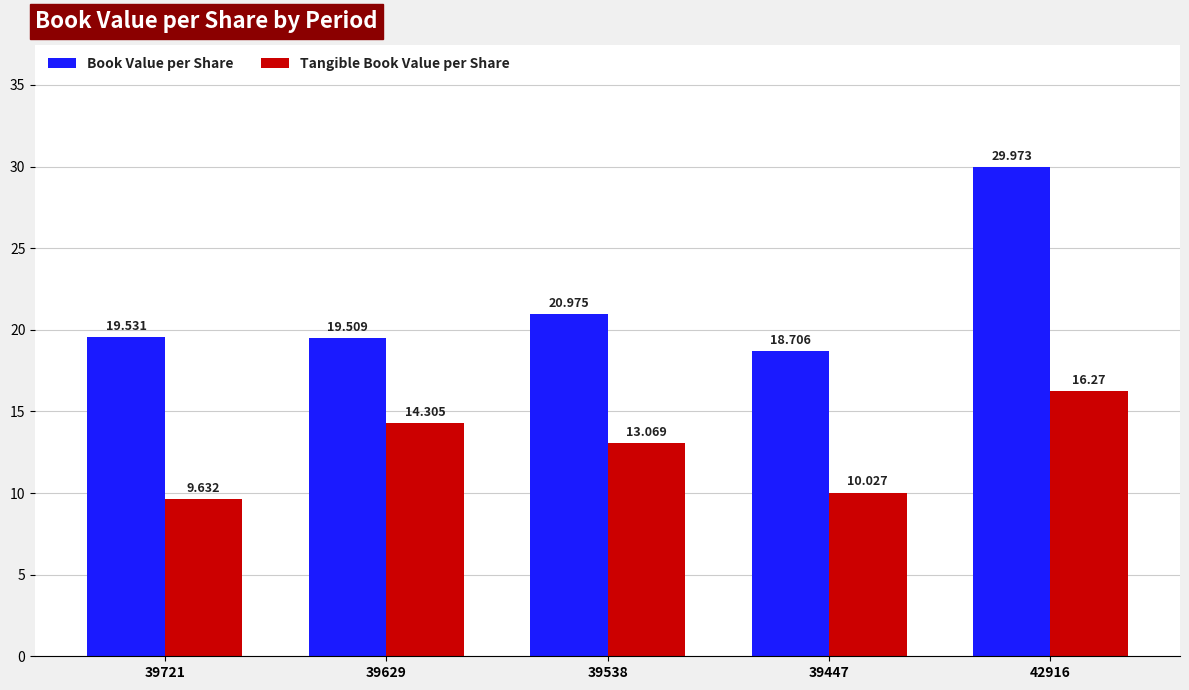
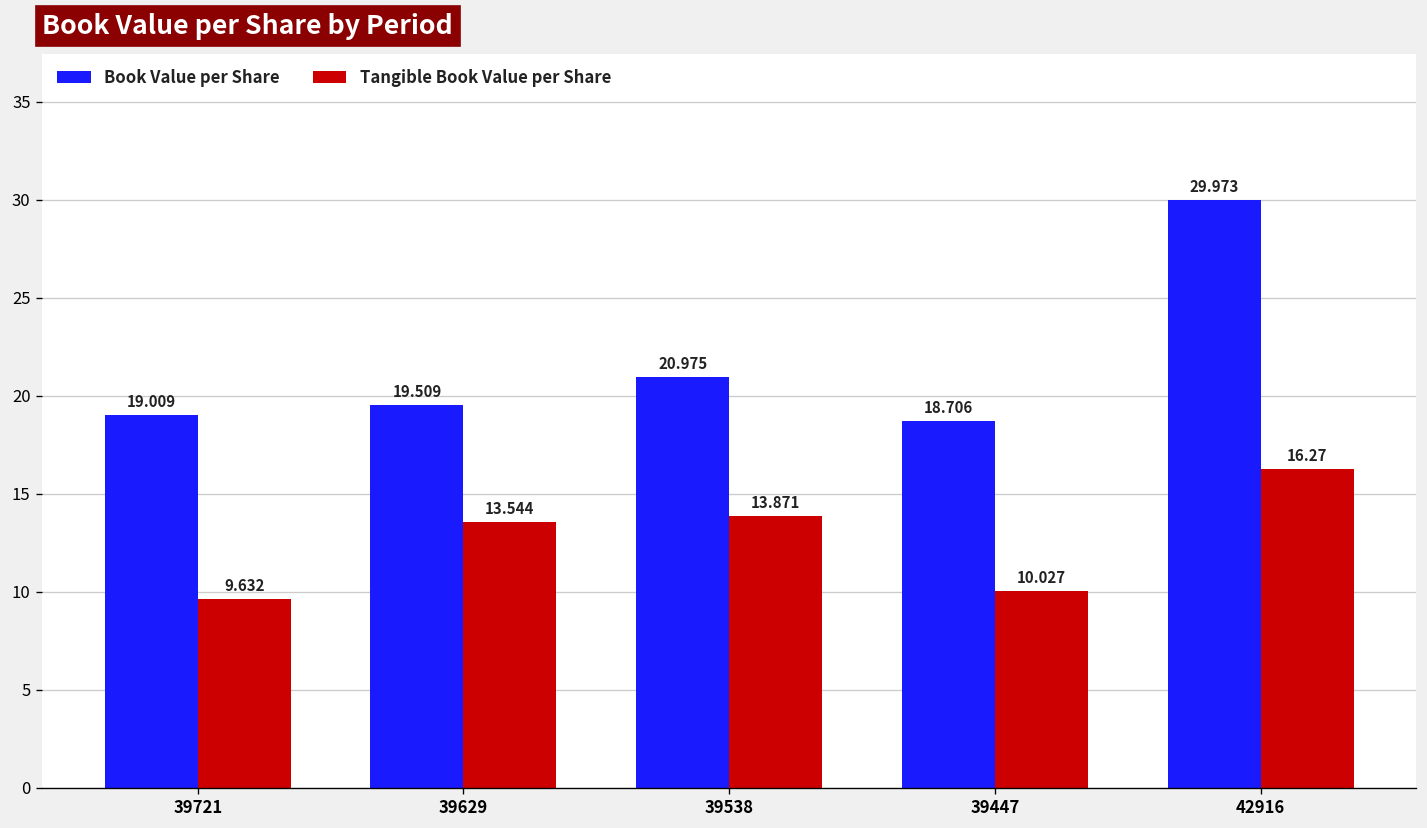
  {
    "Book Value per Share": {
-     "39721": 19.531,
+     "39721": 19.009,
      "39629": 19.509,
      "39538": 20.975,
      "39447": 18.706,
      "42916": 29.973
    },
    "Tangible Book Value per Share": {
      "39721": 9.632,
-     "39629": 14.305,
-     "39538": 13.069,
+     "39629": 13.544,
+     "39538": 13.871,
      "39447": 10.027,
      "42916": 16.27
    }
  }
